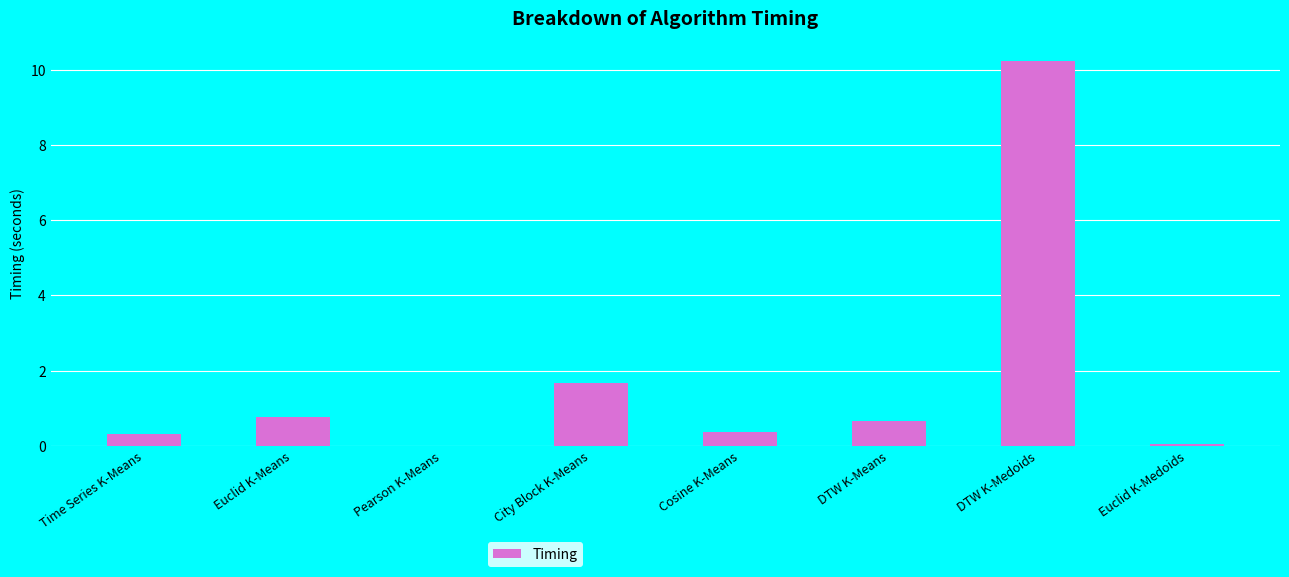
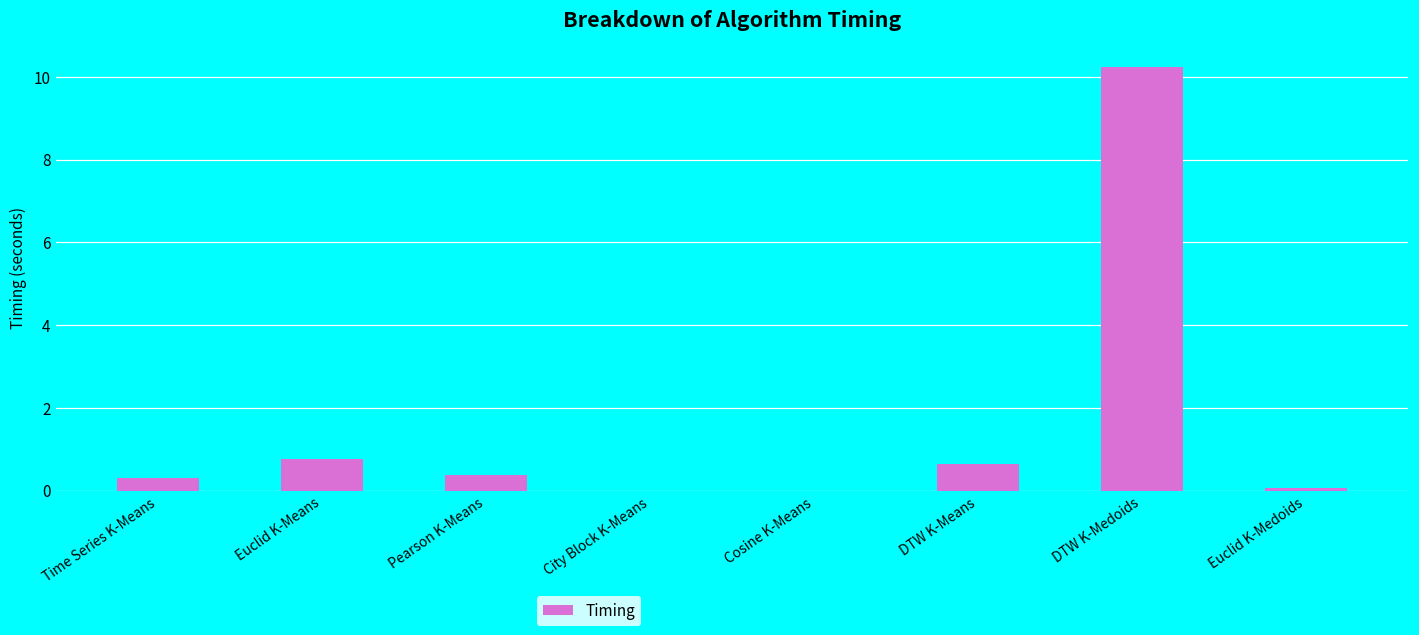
  {
    "Time Series K-Means": 0.3,
    "Euclid K-Means": 0.8,
-   "Pearson K-Means": 0.0,
-   "City Block K-Means": 1.7,
-   "Cosine K-Means": 0.4,
+   "Pearson K-Means": 0.4,
+   "City Block K-Means": 0.0,
+   "Cosine K-Means": 0.0,
    "DTW K-Means": 0.7,
    "DTW K-Medoids": 10.2
  }
